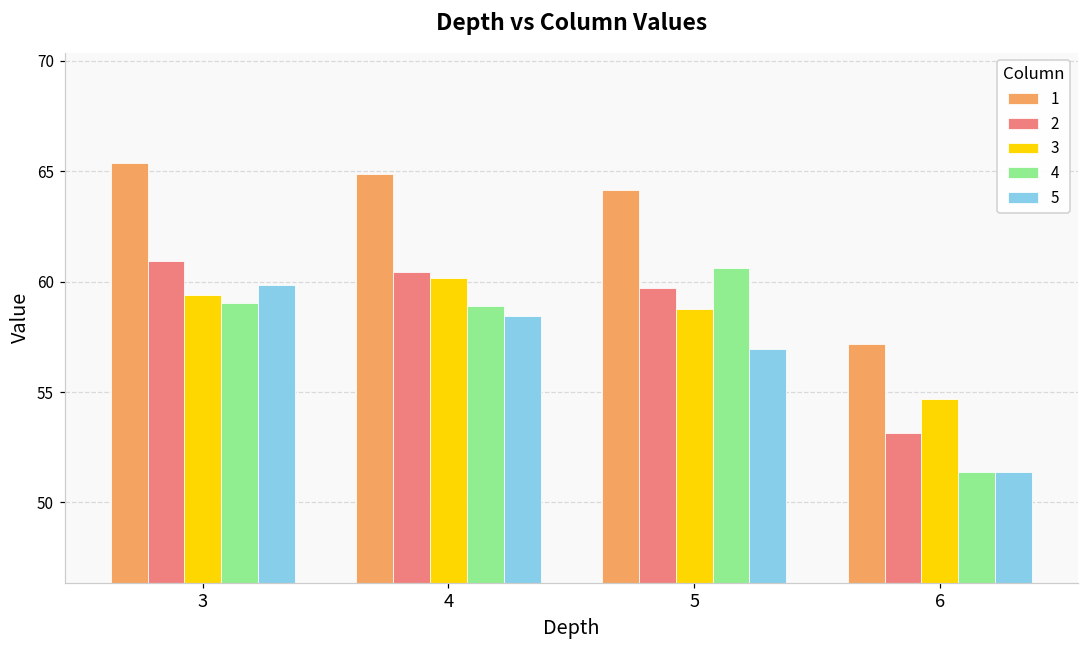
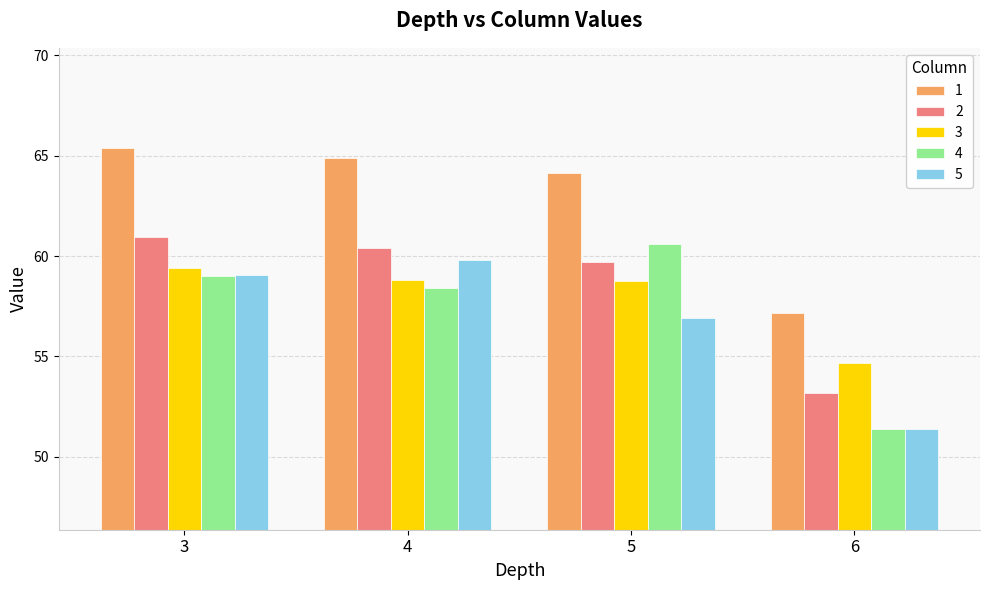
  {
    "3": {
      "3": 59.4,
-     "4": 60.1,
+     "4": 58.8,
      "5": 58.7,
      "6": 54.7
    },
    "4": {
      "3": 59.0,
-     "4": 58.9,
+     "4": 58.4,
      "5": 60.6,
      "6": 51.4
    },
    "5": {
-     "3": 59.8,
-     "4": 58.4,
+     "3": 59.1,
+     "4": 59.8,
      "5": 56.9,
      "6": 51.4
    }
  }
